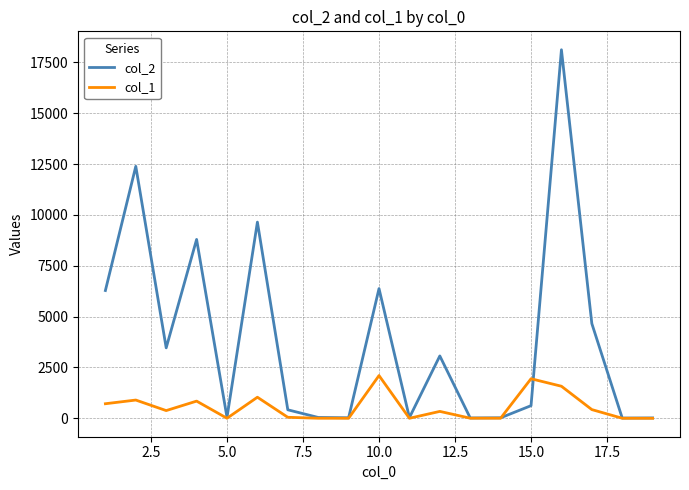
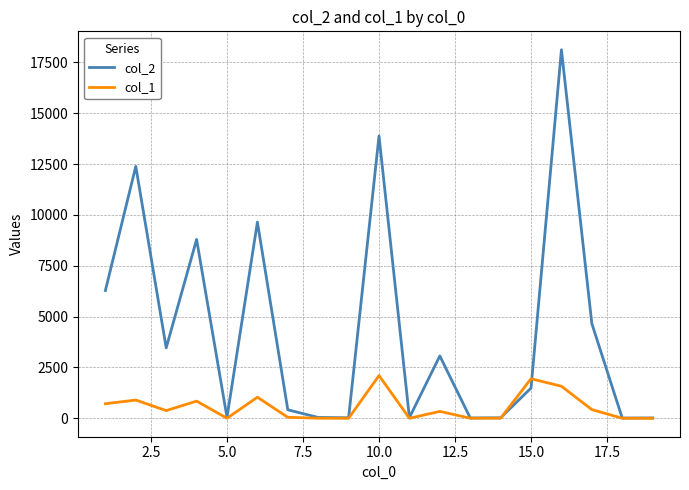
  {
    "col_2": {
-     "10.0": 6400,
-     "15.0": 600
+     "10.0": 13900,
+     "15.0": 1500
    },
    "col_1": {
      "10.0": 2100,
      "15.0": 1900
    }
  }
